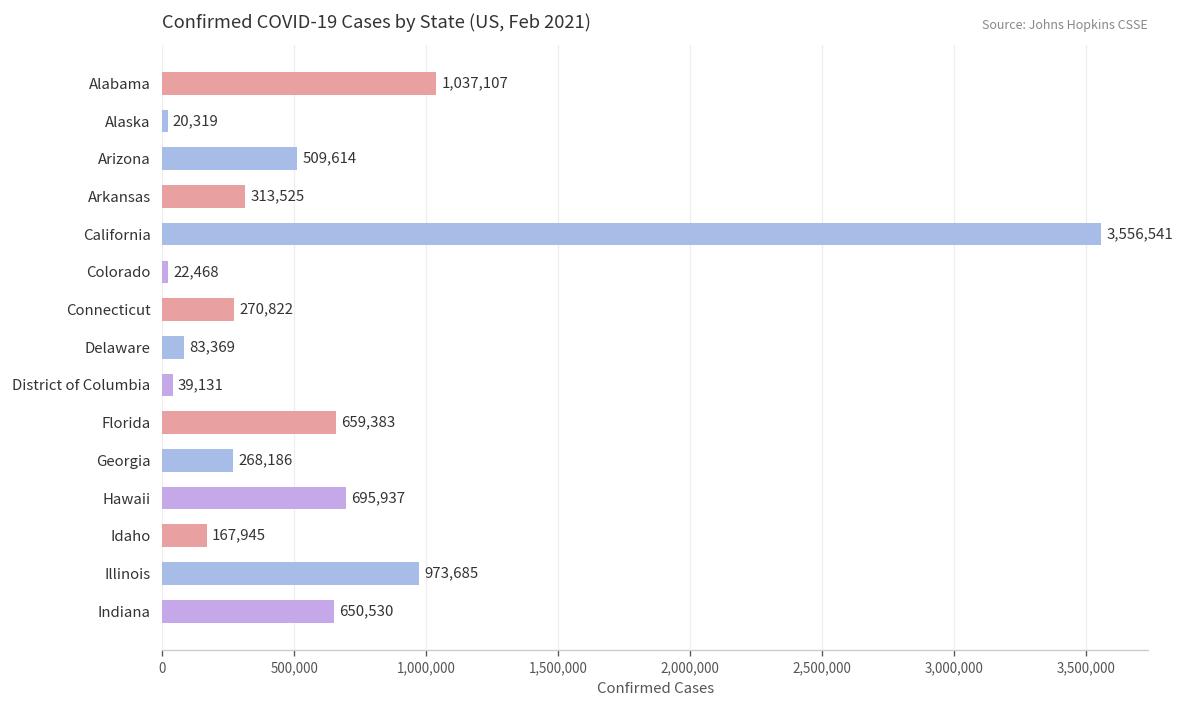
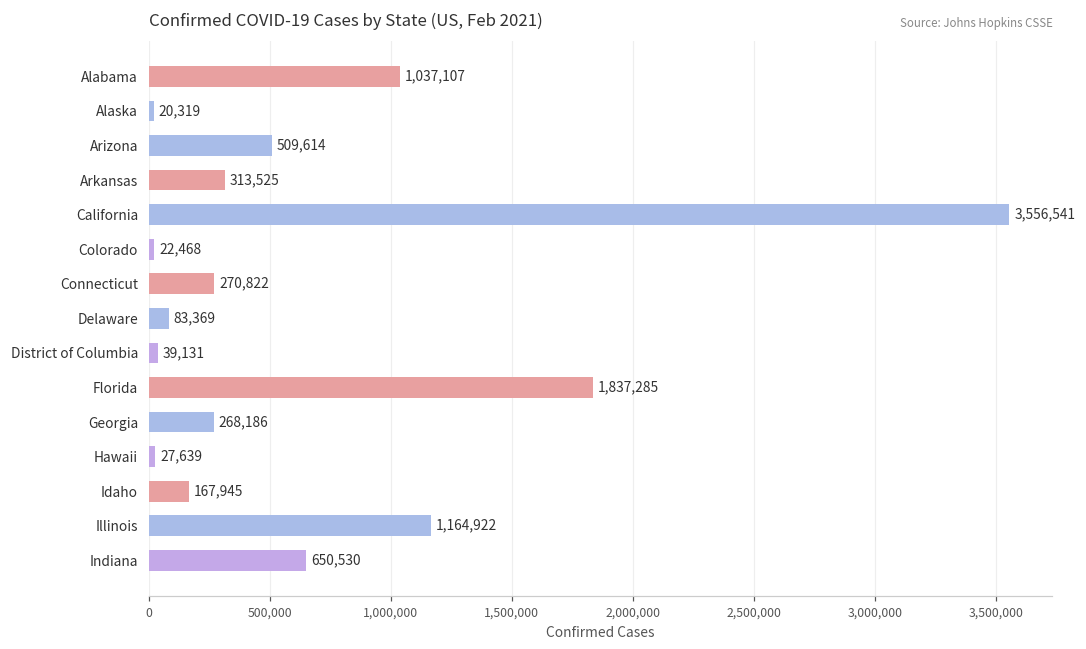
  {
    "Alabama": "1,037,107",
    "Alaska": "20,319",
    "Arizona": "509,614",
    "Arkansas": "313,525",
    "California": "3,556,541",
    "Colorado": "22,468",
    "Connecticut": "270,822",
    "Delaware": "83,369",
    "District of Columbia": "39,131",
-   "Florida": "659,383",
+   "Florida": "1,837,285",
    "Georgia": "268,186",
-   "Hawaii": "695,937",
+   "Hawaii": "27,639",
    "Idaho": "167,945",
-   "Illinois": "973,685",
+   "Illinois": "1,164,922",
    "Indiana": "650,530"
  }
